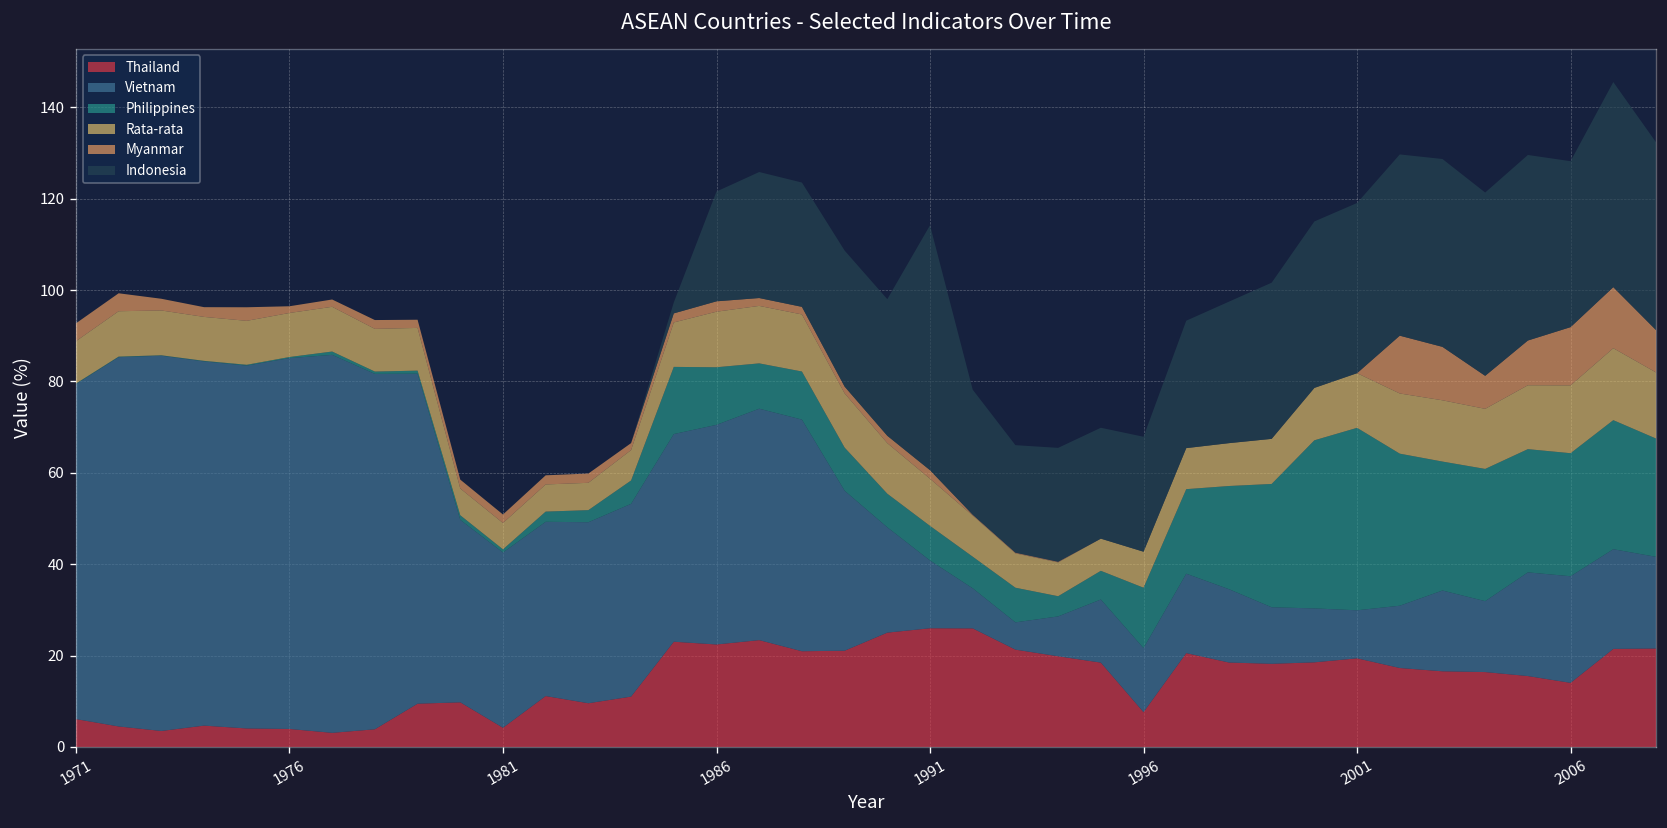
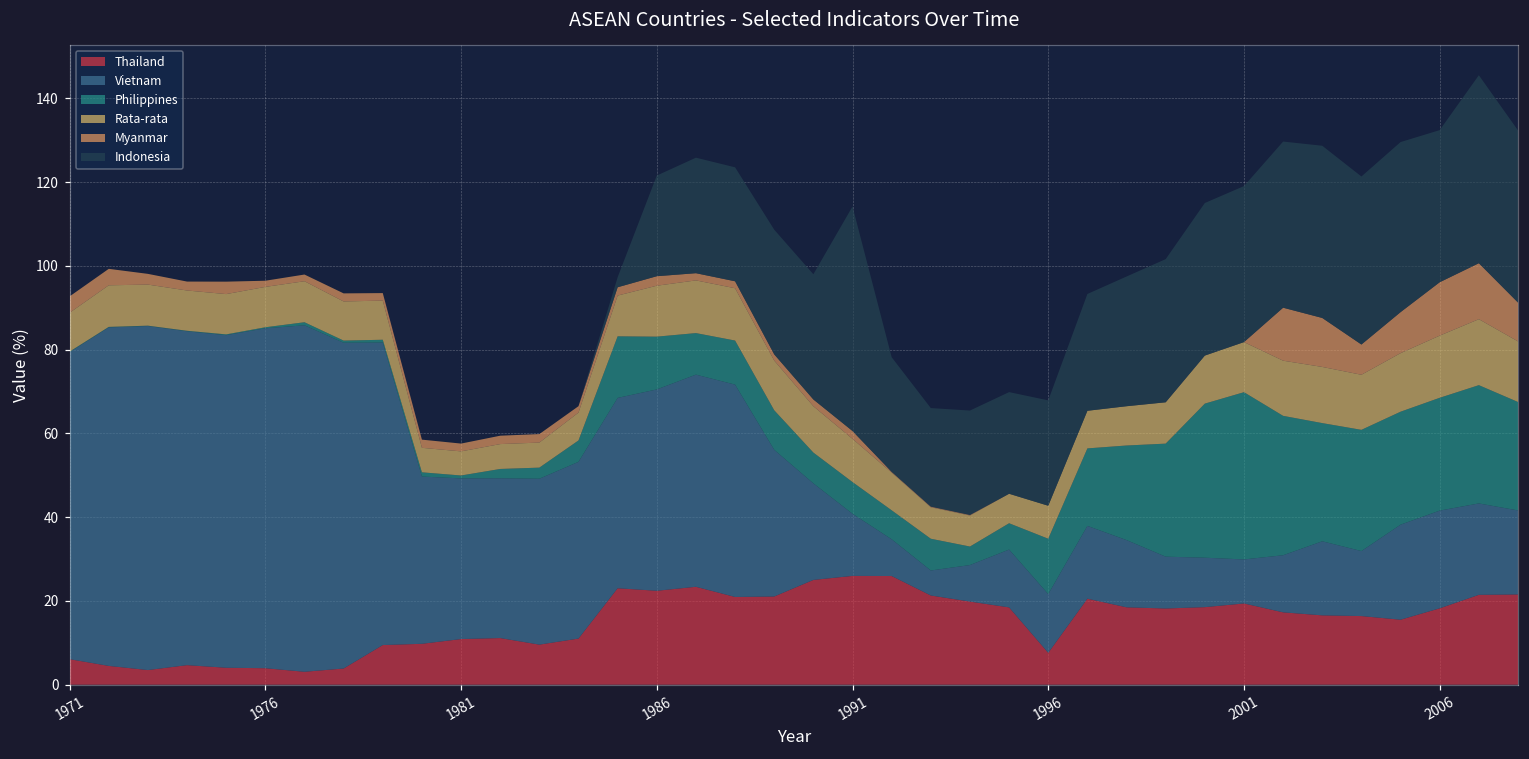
  {
    "Thailand": {
      "1971": 6,
      "1976": 4,
-     "1981": 4,
+     "1981": 11,
      "1986": 22,
      "1991": 26,
      "1996": 8,
      "2001": 19,
-     "2006": 14
+     "2006": 18
    },
    "Indonesia": {
      "1986": 24,
      "1991": 54,
      "1996": 25,
      "2001": 37,
      "2006": 36
    }
  }
